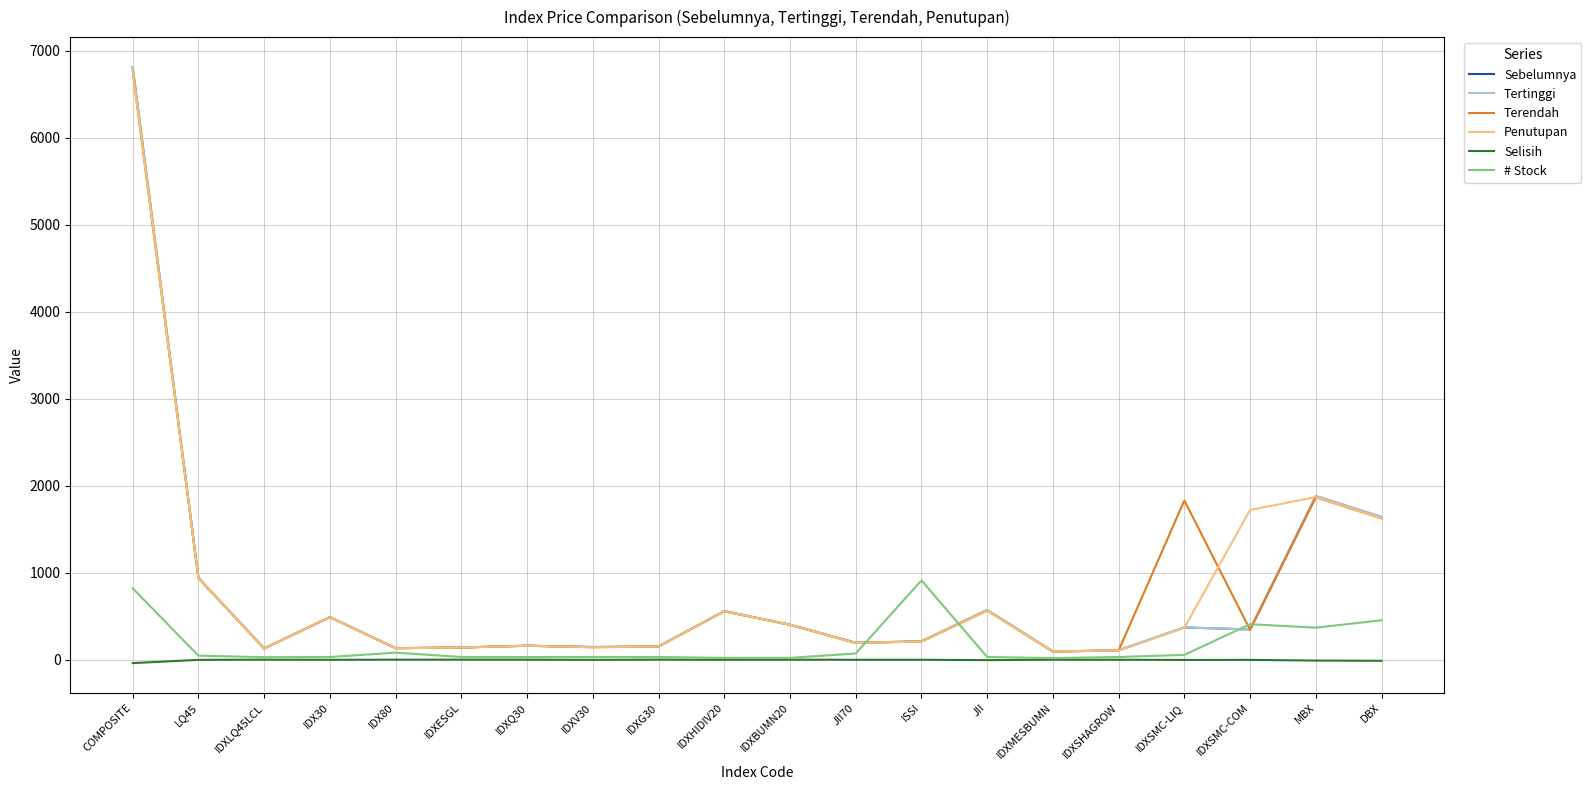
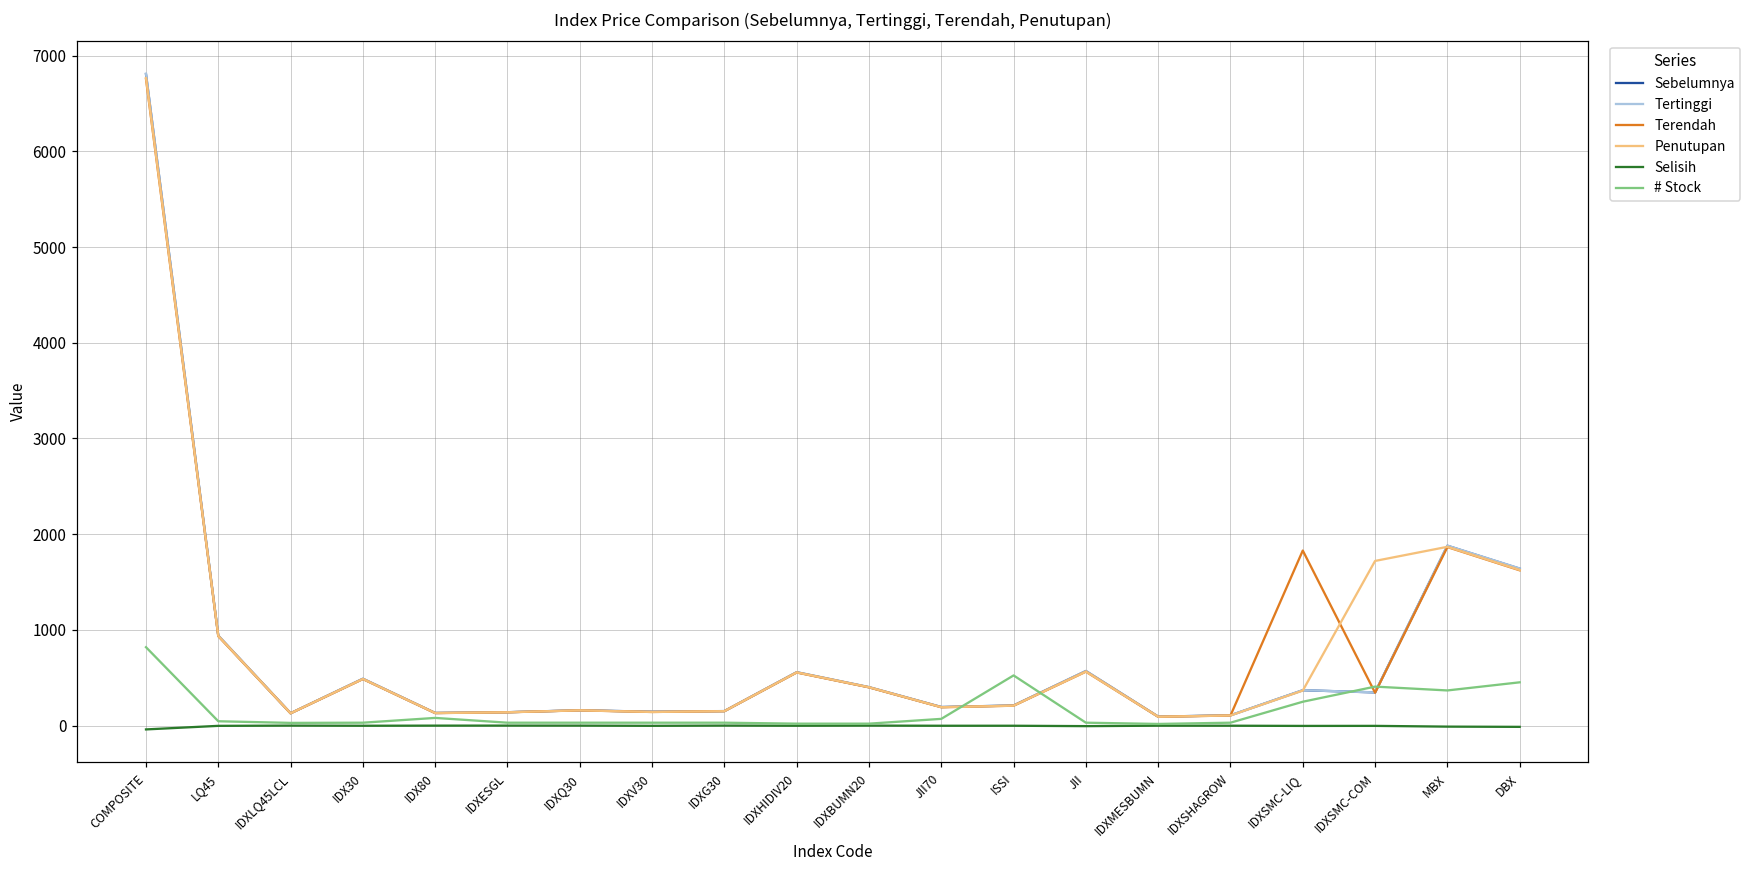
  {
    "Terendah": {
      "IDXSMC-LIQ": 1800
    },
    "Penutupan": {
      "IDXSMC-COM": 1700
    },
    "Selisih": {
      "COMPOSITE": 0,
      "LQ45": 0,
      "IDX30": 0,
      "IDX80": 0,
      "IDXESGL": 0,
      "IDXQ30": 0,
      "IDXV30": 0,
      "IDXG30": 0,
      "JII70": 0,
      "ISSI": 0,
      "JII": 0,
      "IDXSHAGROW": 0,
      "IDXSMC-LIQ": 0,
      "IDXSMC-COM": 0,
      "MBX": 0,
      "DBX": 0
    },
    "# Stock": {
      "COMPOSITE": 800,
      "LQ45": 0,
      "IDX30": 0,
      "IDX80": 100,
      "IDXESGL": 0,
      "IDXQ30": 0,
      "IDXV30": 0,
      "IDXG30": 0,
      "JII70": 100,
-     "ISSI": 900,
+     "ISSI": 500,
      "JII": 0,
      "IDXSHAGROW": 0,
-     "IDXSMC-LIQ": 100,
+     "IDXSMC-LIQ": 200,
      "IDXSMC-COM": 400,
      "MBX": 400,
      "DBX": 500
    }
  }
